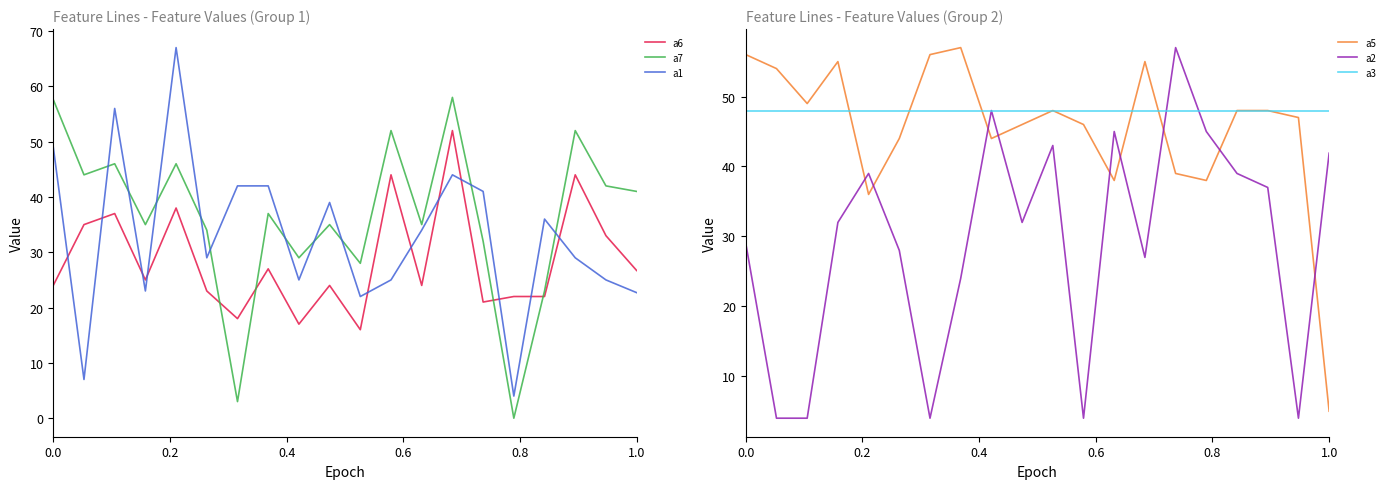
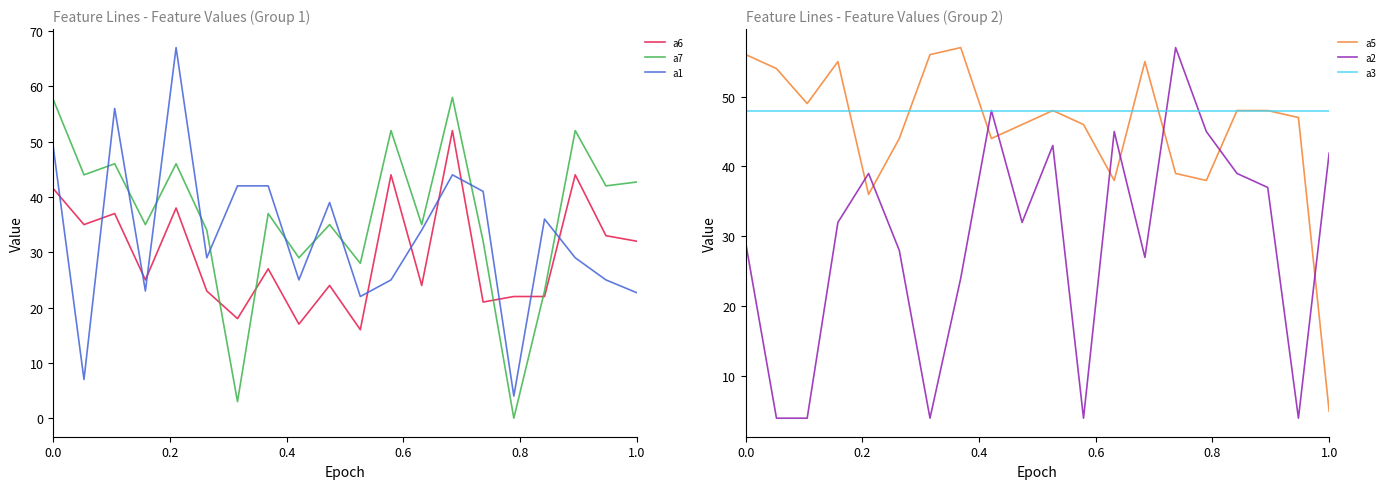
  {
    "Feature Lines - Feature Values (Group 1)": {
      "a6": {
-       "0.0": 24,
-       "1.0": 27
+       "0.0": 42,
+       "1.0": 32
      },
      "a7": {
        "0.0": 58,
-       "1.0": 41
+       "1.0": 43
      },
      "a1": {
        "0.0": 49,
        "1.0": 23
      }
    },
    "Feature Lines - Feature Values (Group 2)": {
      "a5": {
        "0.0": 56,
        "1.0": 5
      },
      "a2": {
        "0.0": 29,
        "1.0": 42
      },
      "a3": {
        "0.0": 48,
        "1.0": 48
      }
    }
  }
